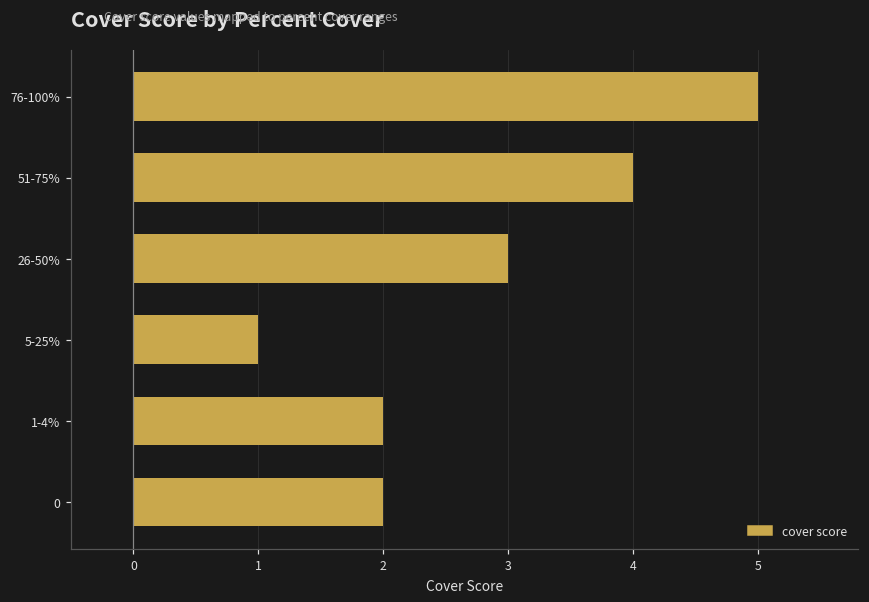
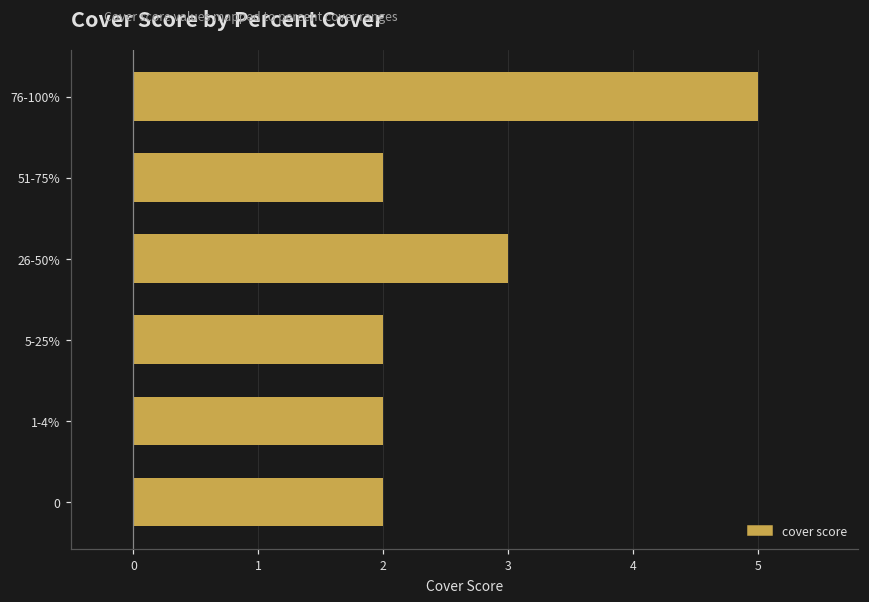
  {
    "76-100%": 5,
-   "51-75%": 4,
+   "51-75%": 2,
    "26-50%": 3,
-   "5-25%": 1,
+   "5-25%": 2,
    "1-4%": 2,
    "0": 2
  }
